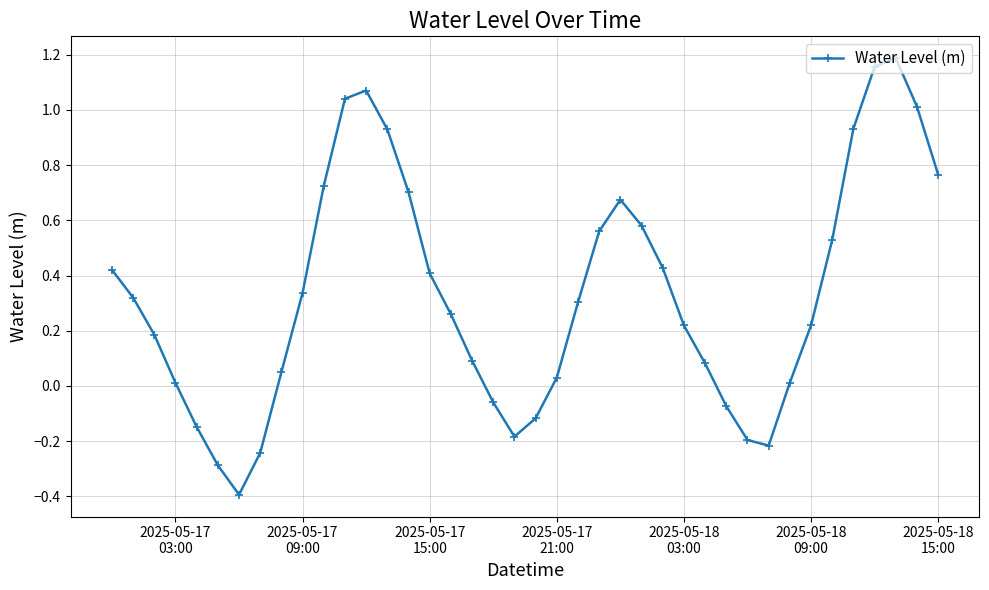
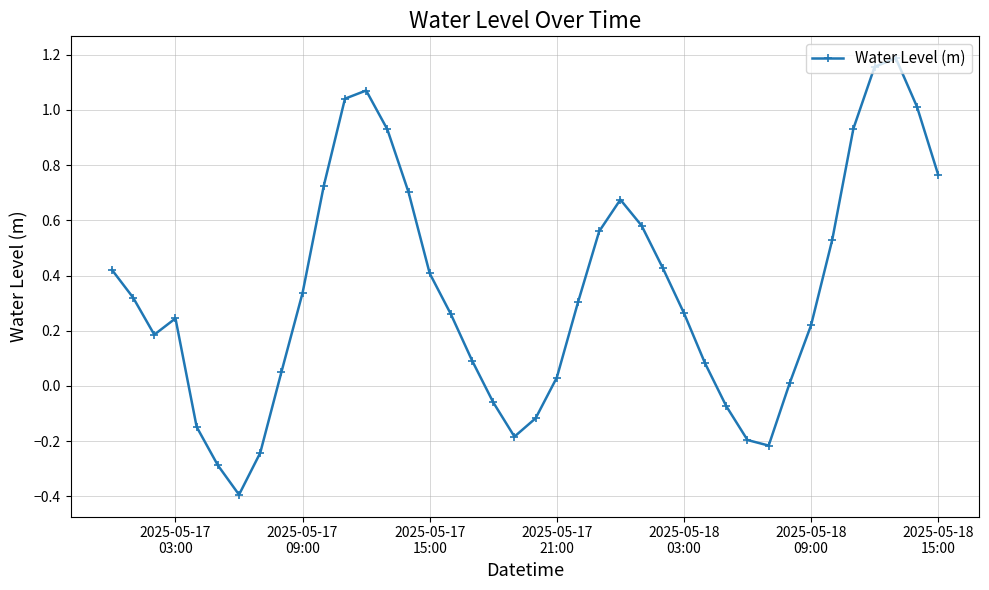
  {
-   "2025-05-17 03:00": 0.01,
+   "2025-05-17 03:00": 0.24,
    "2025-05-17 09:00": 0.34,
    "2025-05-17 15:00": 0.41,
    "2025-05-17 21:00": 0.03,
-   "2025-05-18 03:00": 0.22,
+   "2025-05-18 03:00": 0.26,
    "2025-05-18 09:00": 0.22,
    "2025-05-18 15:00": 0.77
  }
